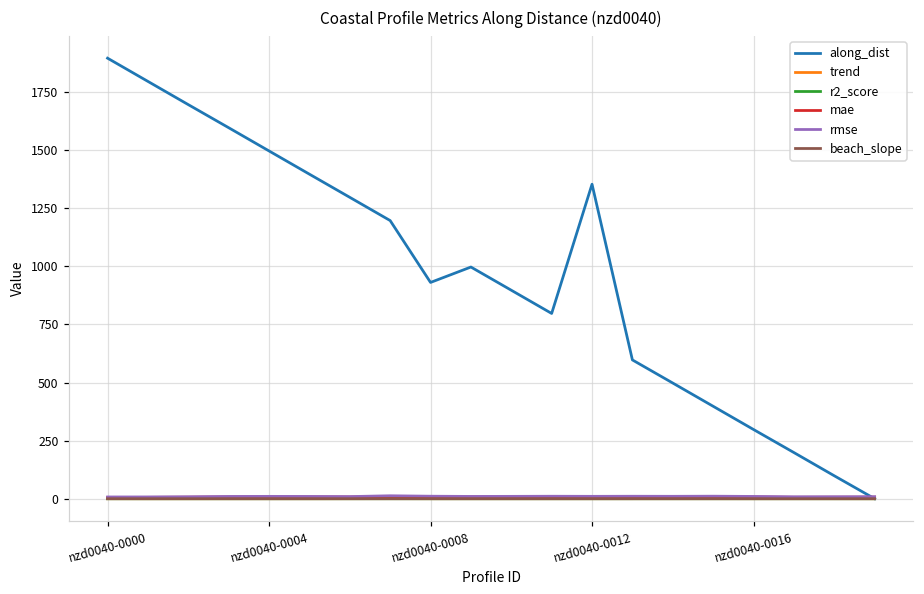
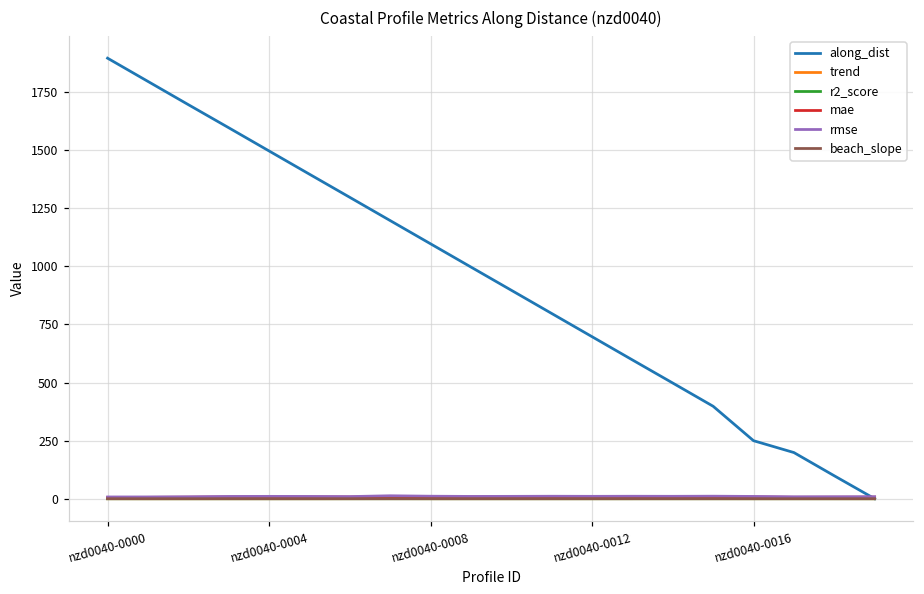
  {
    "along_dist": {
      "nzd0040-0000": 1900,
      "nzd0040-0004": 1500,
-     "nzd0040-0008": 930,
-     "nzd0040-0012": 1350,
-     "nzd0040-0016": 300
+     "nzd0040-0008": 1100,
+     "nzd0040-0012": 700,
+     "nzd0040-0016": 250
    }
  }
